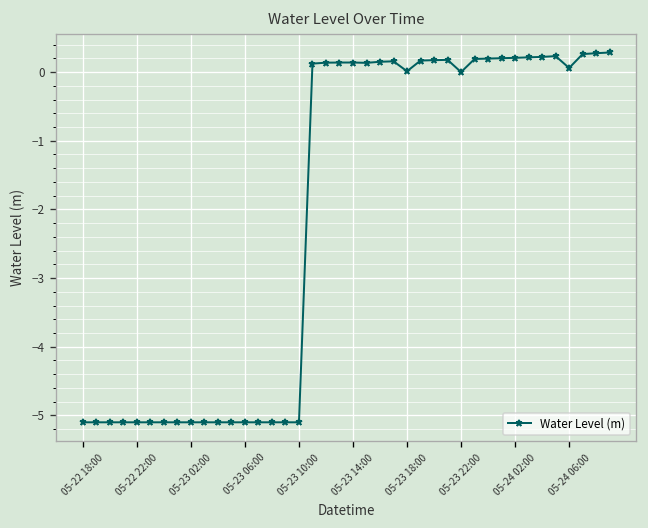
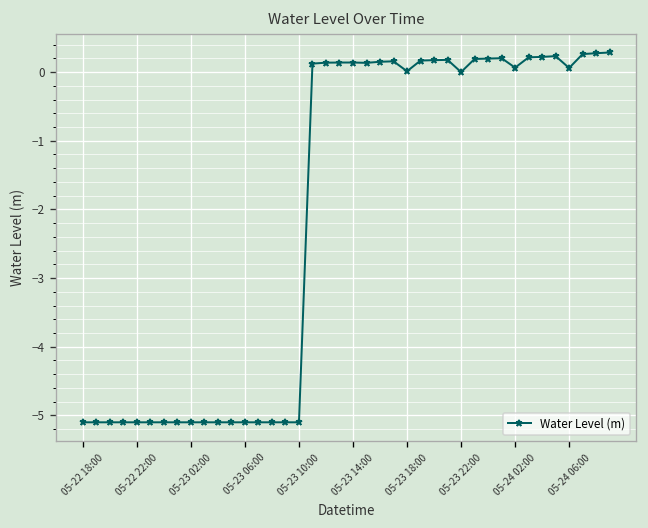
  {
    "05-22 18:00": -5.1,
    "05-22 22:00": -5.1,
    "05-23 02:00": -5.1,
    "05-23 06:00": -5.1,
    "05-23 10:00": -5.1,
    "05-23 14:00": 0.1,
    "05-23 18:00": 0.0,
    "05-23 22:00": 0.0,
-   "05-24 02:00": 0.2,
+   "05-24 02:00": 0.1,
    "05-24 06:00": 0.1
  }
